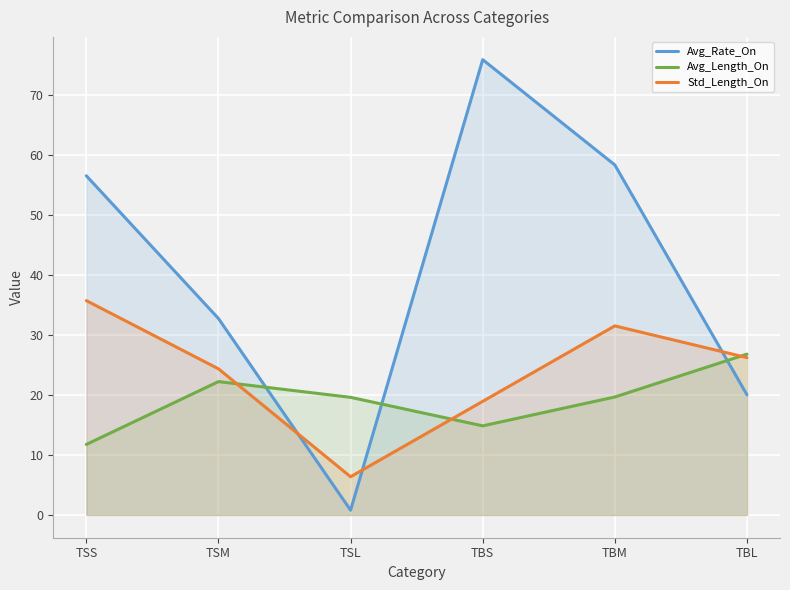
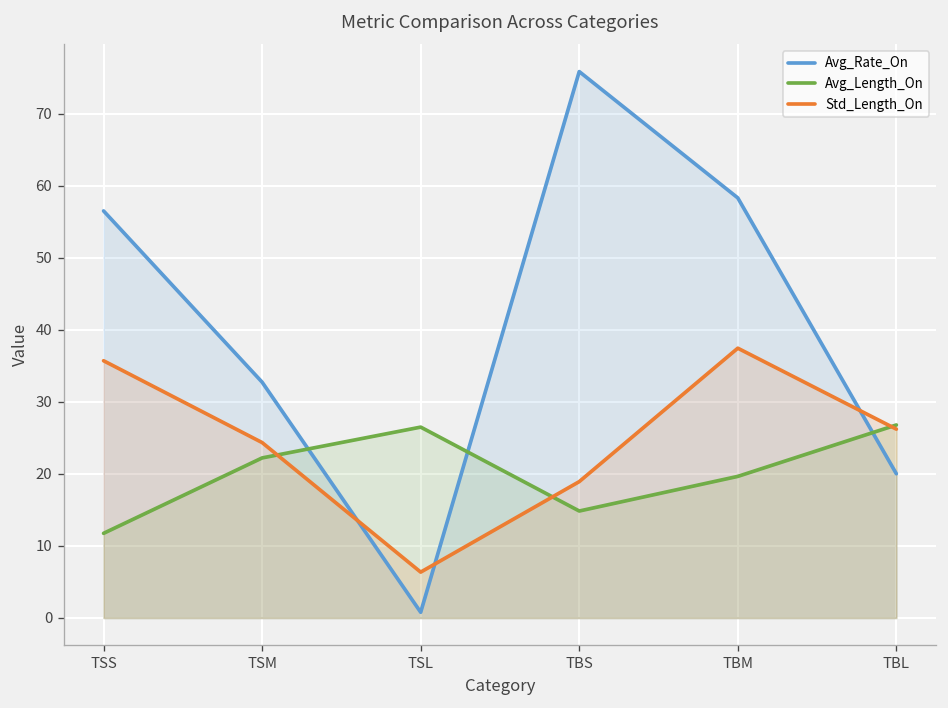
  {
    "Avg_Rate_On": {
      "TSS": 57,
      "TSM": 33,
      "TSL": 1,
      "TBS": 76,
      "TBM": 58,
      "TBL": 20
    },
    "Avg_Length_On": {
      "TSS": 12,
      "TSM": 22,
-     "TSL": 20,
+     "TSL": 27,
      "TBS": 15,
      "TBM": 20,
      "TBL": 27
    },
    "Std_Length_On": {
      "TSS": 36,
      "TSM": 24,
      "TSL": 6,
      "TBS": 19,
-     "TBM": 32,
+     "TBM": 37,
      "TBL": 26
    }
  }
